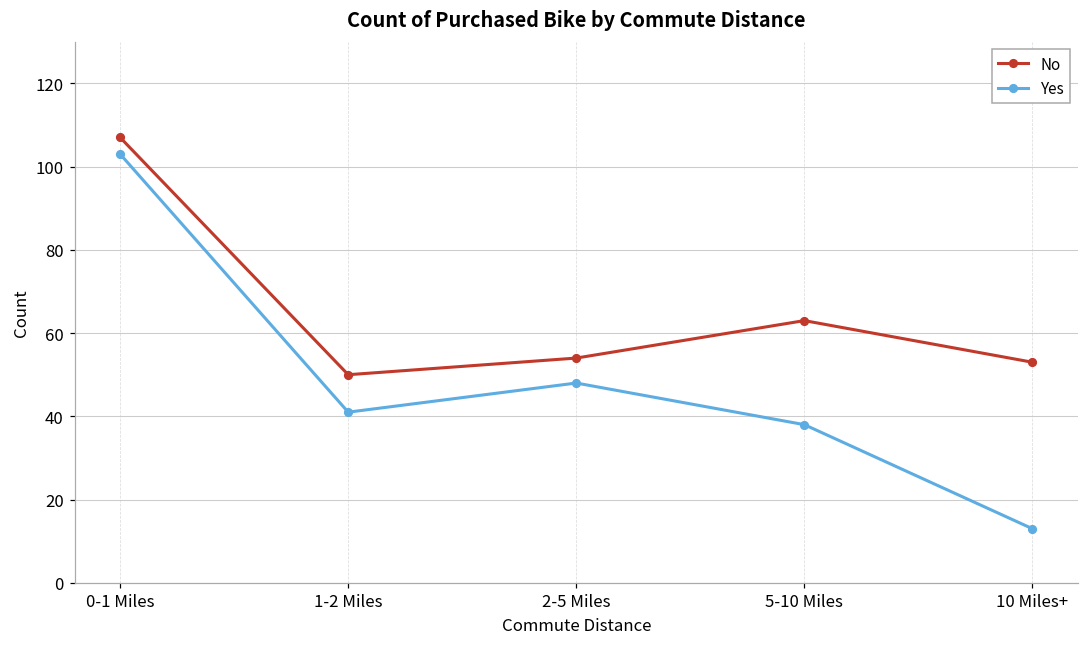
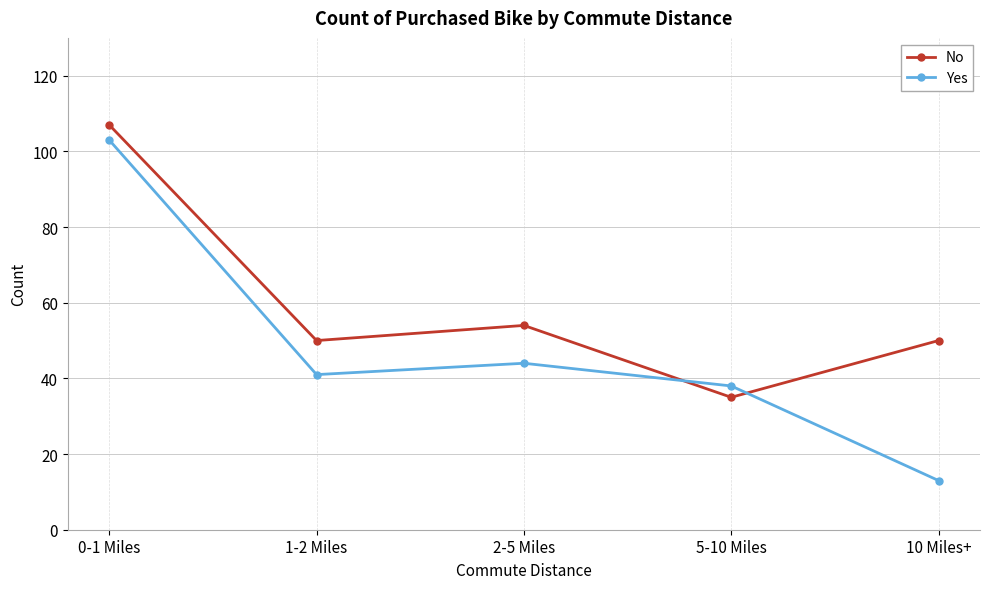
  {
    "No": {
      "0-1 Miles": 107,
      "1-2 Miles": 50,
      "2-5 Miles": 54,
-     "5-10 Miles": 63,
-     "10 Miles+": 53
+     "5-10 Miles": 35,
+     "10 Miles+": 50
    },
    "Yes": {
      "0-1 Miles": 103,
      "1-2 Miles": 41,
-     "2-5 Miles": 48,
+     "2-5 Miles": 44,
      "5-10 Miles": 38,
      "10 Miles+": 13
    }
  }
